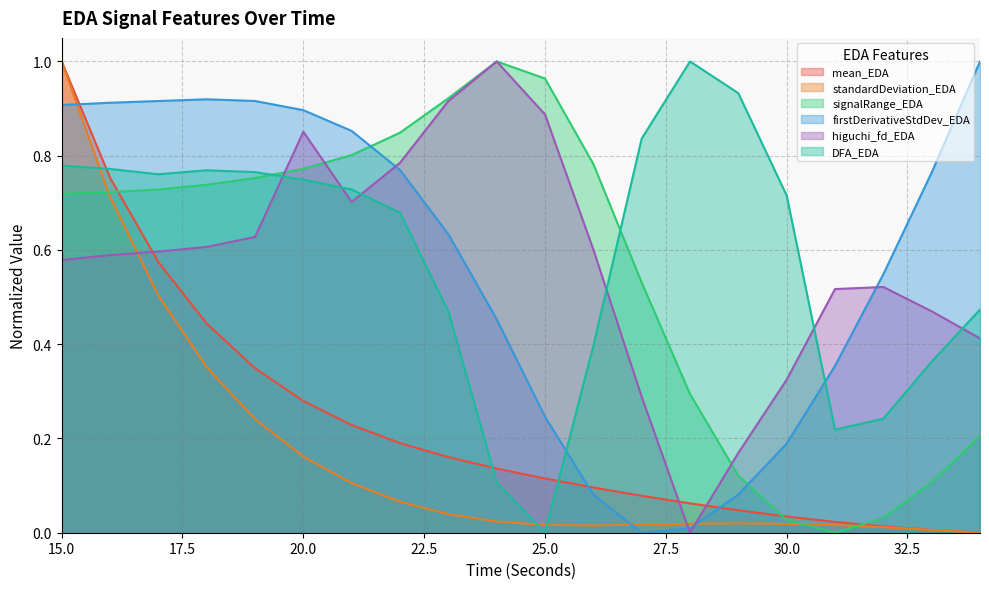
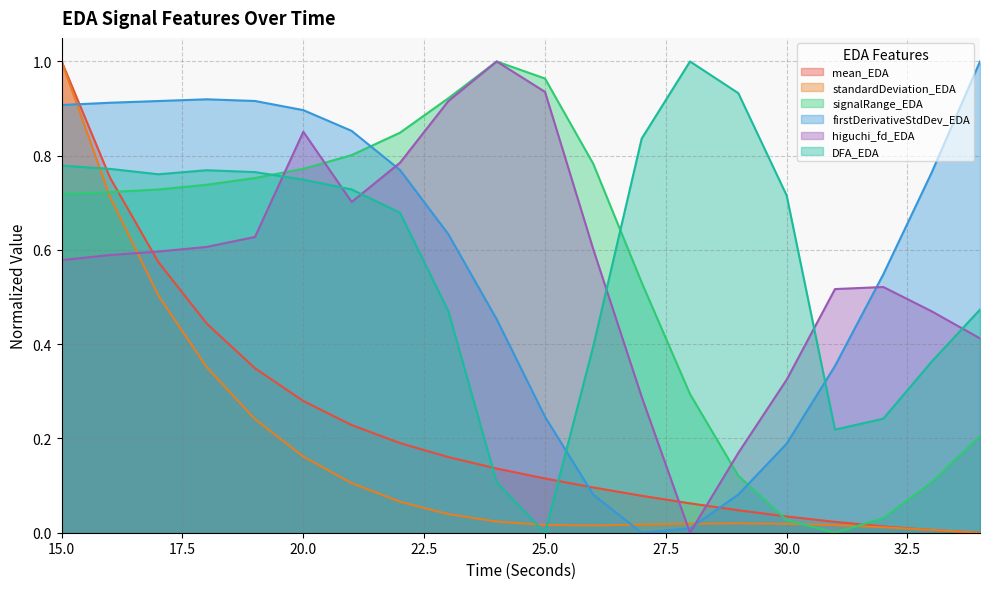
  {
    "higuchi_fd_EDA": {
      "15.0": 0.58,
      "20.0": 0.85,
-     "25.0": 0.89,
+     "25.0": 0.94,
      "30.0": 0.32
    }
  }
